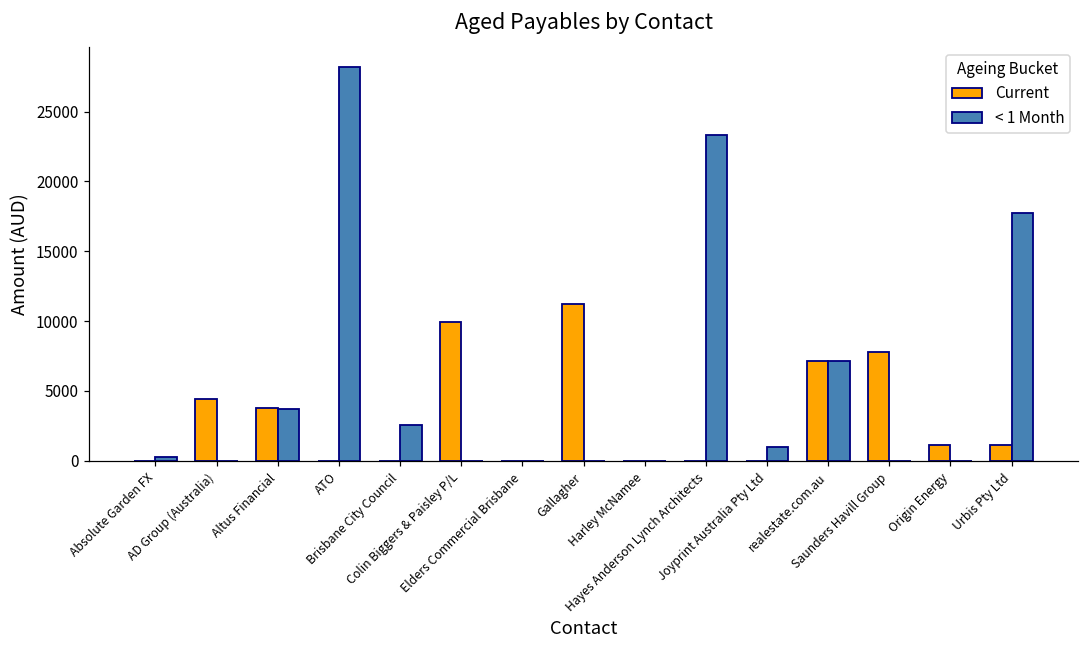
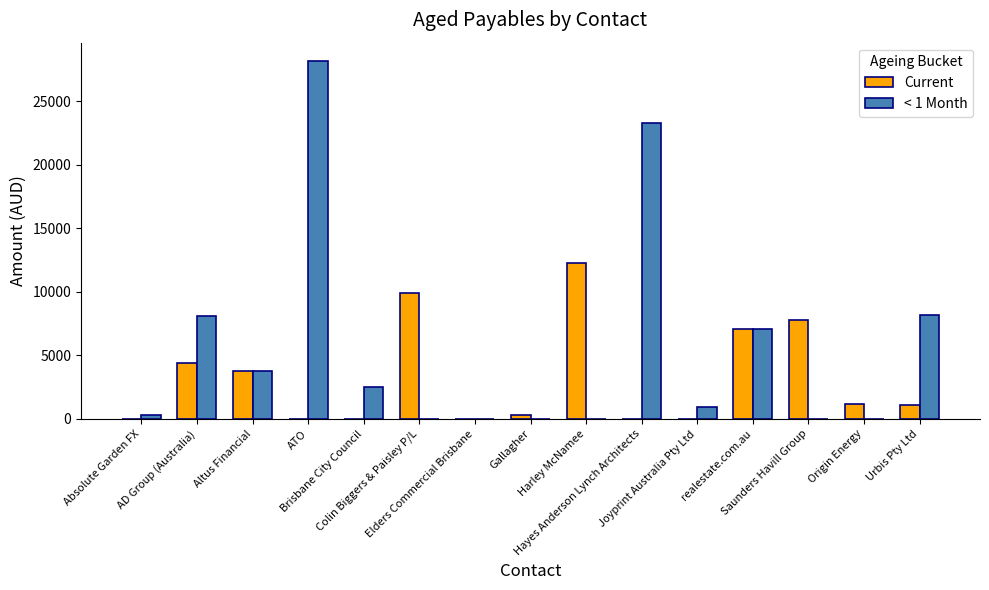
  {
    "Current": {
      "Absolute Garden FX": 0,
      "AD Group (Australia)": 4400,
      "Altus Financial": 3800,
      "ATO": 0,
      "Brisbane City Council": 0,
      "Colin Biggers & Paisley P/L": 9900,
      "Elders Commercial Brisbane": 0,
-     "Gallagher": 11200,
-     "Harley McNamee": 0,
+     "Gallagher": 300,
+     "Harley McNamee": 12300,
      "Hayes Anderson Lynch Architects": 0,
      "Joyprint Australia Pty Ltd": 0,
      "realestate.com.au": 7100,
      "Saunders Havill Group": 7800,
      "Origin Energy": 1100,
      "Urbis Pty Ltd": 1100
    },
    "< 1 Month": {
      "Absolute Garden FX": 300,
-     "AD Group (Australia)": 0,
+     "AD Group (Australia)": 8100,
      "Altus Financial": 3700,
      "ATO": 28200,
      "Brisbane City Council": 2500,
      "Colin Biggers & Paisley P/L": 0,
      "Elders Commercial Brisbane": 0,
      "Gallagher": 0,
      "Harley McNamee": 0,
      "Hayes Anderson Lynch Architects": 23300,
      "Joyprint Australia Pty Ltd": 1000,
      "realestate.com.au": 7100,
      "Saunders Havill Group": 0,
      "Origin Energy": 0,
-     "Urbis Pty Ltd": 17700
+     "Urbis Pty Ltd": 8200
    }
  }
